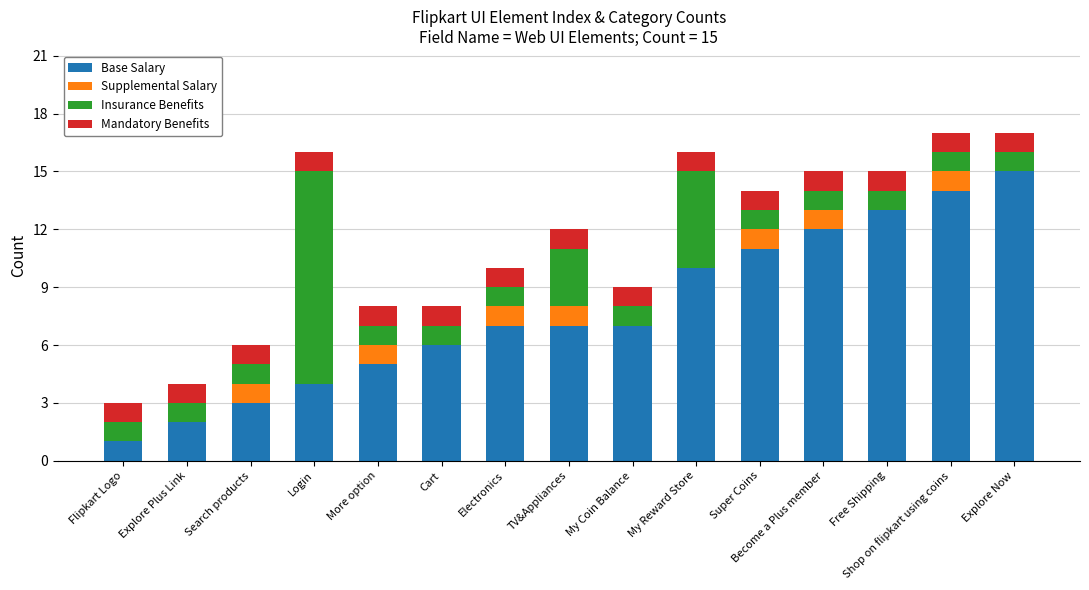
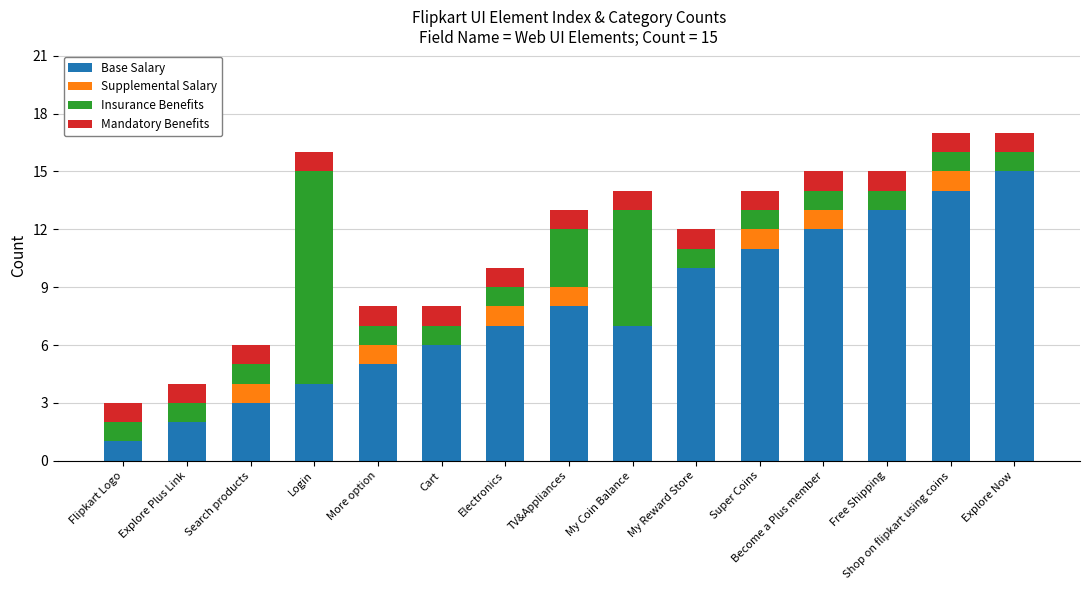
  {
    "Base Salary": {
      "Flipkart Logo": 1,
      "Explore Plus Link": 2,
      "Search products": 3,
      "Login": 4,
      "More option": 5,
      "Cart": 6,
      "Electronics": 7,
-     "TV&Appliances": 7,
+     "TV&Appliances": 8,
      "My Coin Balance": 7,
      "My Reward Store": 10,
      "Super Coins": 11,
      "Become a Plus member": 12,
      "Free Shipping": 13,
      "Shop on flipkart using coins": 14,
      "Explore Now": 15
    },
    "Supplemental Salary": {
      "Flipkart Logo": 0,
      "Explore Plus Link": 0,
      "Search products": 1,
      "Login": 0,
      "More option": 1,
      "Cart": 0,
      "Electronics": 1,
      "TV&Appliances": 1,
      "My Coin Balance": 0,
      "My Reward Store": 0,
      "Super Coins": 1,
      "Become a Plus member": 1,
      "Free Shipping": 0,
      "Shop on flipkart using coins": 1,
      "Explore Now": 0
    },
    "Insurance Benefits": {
      "Flipkart Logo": 1,
      "Explore Plus Link": 1,
      "Search products": 1,
      "Login": 11,
      "More option": 1,
      "Cart": 1,
      "Electronics": 1,
      "TV&Appliances": 3,
-     "My Coin Balance": 1,
-     "My Reward Store": 5,
+     "My Coin Balance": 6,
+     "My Reward Store": 1,
      "Super Coins": 1,
      "Become a Plus member": 1,
      "Free Shipping": 1,
      "Shop on flipkart using coins": 1,
      "Explore Now": 1
    },
    "Mandatory Benefits": {
      "Flipkart Logo": 1,
      "Explore Plus Link": 1,
      "Search products": 1,
      "Login": 1,
      "More option": 1,
      "Cart": 1,
      "Electronics": 1,
      "TV&Appliances": 1,
      "My Coin Balance": 1,
      "My Reward Store": 1,
      "Super Coins": 1,
      "Become a Plus member": 1,
      "Free Shipping": 1,
      "Shop on flipkart using coins": 1,
      "Explore Now": 1
    }
  }
